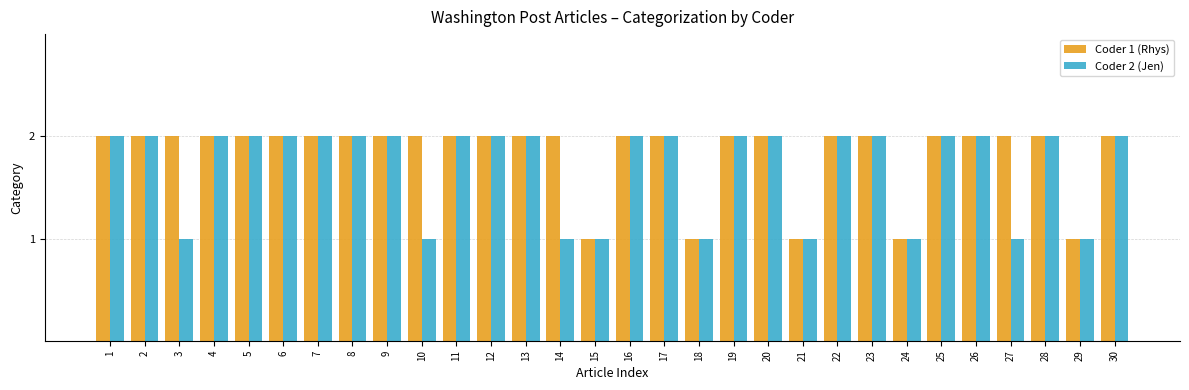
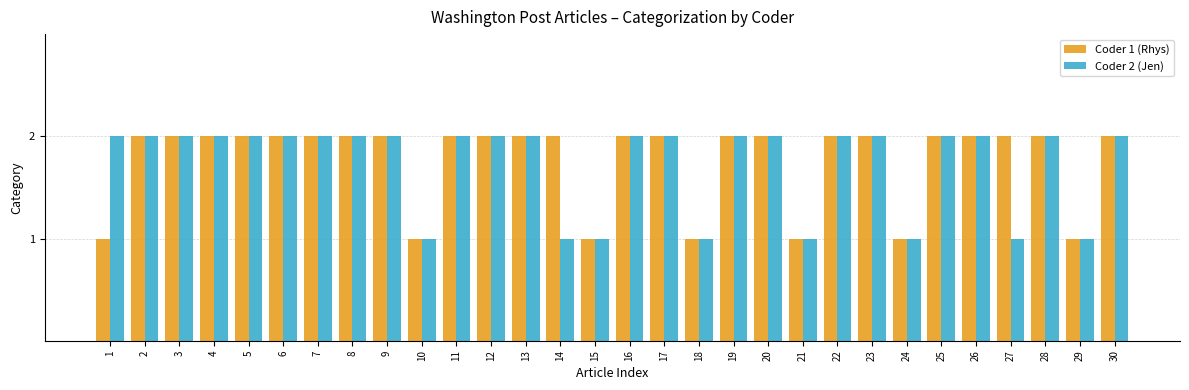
  {
    "Coder 1 (Rhys)": {
-     "1": 2,
+     "1": 1,
      "2": 2,
      "3": 2,
      "4": 2,
      "5": 2,
      "6": 2,
      "7": 2,
      "8": 2,
      "9": 2,
-     "10": 2,
+     "10": 1,
      "11": 2,
      "12": 2,
      "13": 2,
      "14": 2,
      "15": 1,
      "16": 2,
      "17": 2,
      "18": 1,
      "19": 2,
      "20": 2,
      "21": 1,
      "22": 2,
      "23": 2,
      "24": 1,
      "25": 2,
      "26": 2,
      "27": 2,
      "28": 2,
      "29": 1,
      "30": 2
    },
    "Coder 2 (Jen)": {
      "1": 2,
      "2": 2,
-     "3": 1,
+     "3": 2,
      "4": 2,
      "5": 2,
      "6": 2,
      "7": 2,
      "8": 2,
      "9": 2,
      "10": 1,
      "11": 2,
      "12": 2,
      "13": 2,
      "14": 1,
      "15": 1,
      "16": 2,
      "17": 2,
      "18": 1,
      "19": 2,
      "20": 2,
      "21": 1,
      "22": 2,
      "23": 2,
      "24": 1,
      "25": 2,
      "26": 2,
      "27": 1,
      "28": 2,
      "29": 1,
      "30": 2
    }
  }
